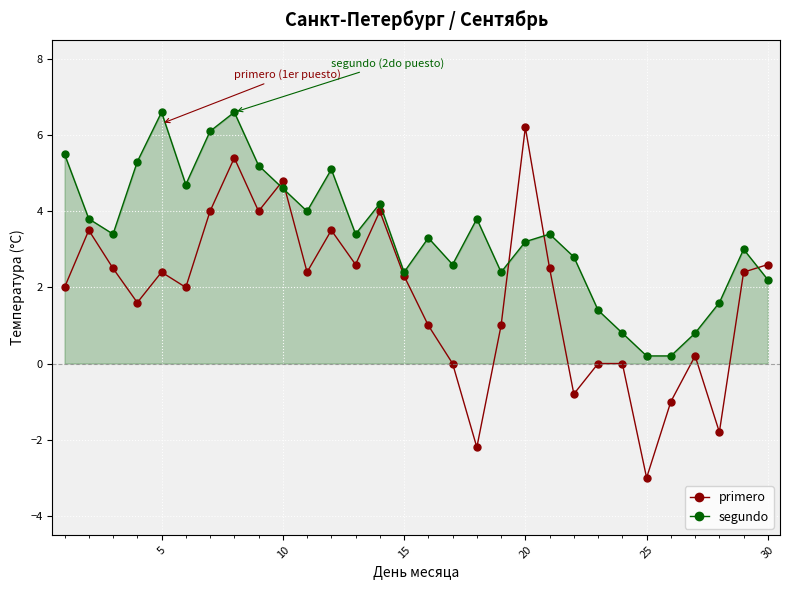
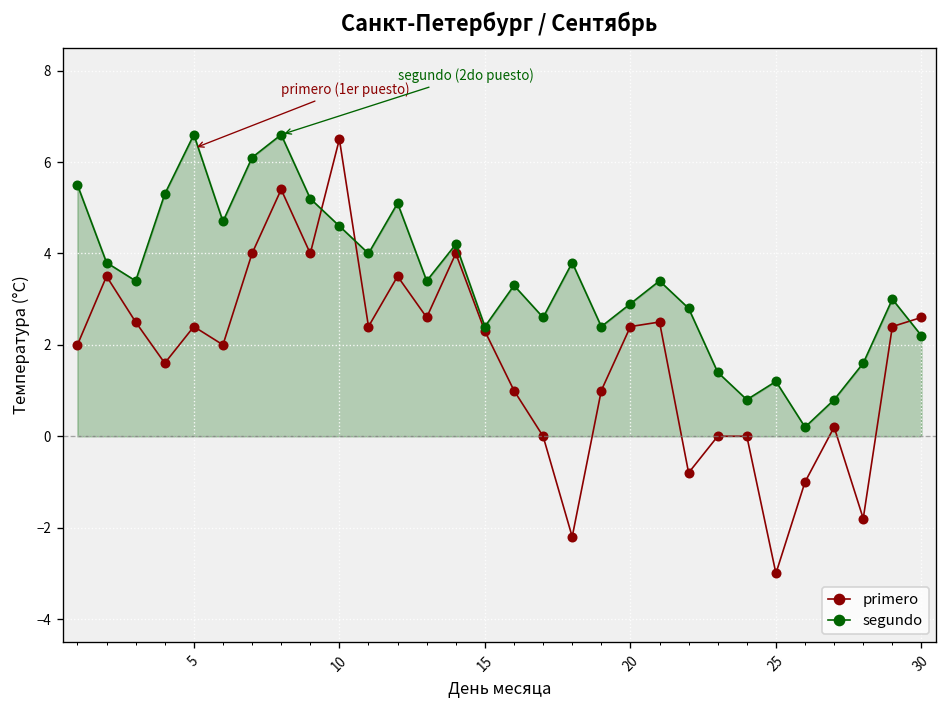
  {
    "primero": {
      "5": 2.4,
-     "10": 4.8,
+     "10": 6.5,
      "15": 2.3,
-     "20": 6.2,
+     "20": 2.4,
      "25": -3.0,
      "30": 2.6
    },
    "segundo": {
      "5": 6.6,
      "10": 4.6,
      "15": 2.4,
-     "20": 3.2,
-     "25": 0.2,
+     "20": 2.9,
+     "25": 1.2,
      "30": 2.2
    }
  }
